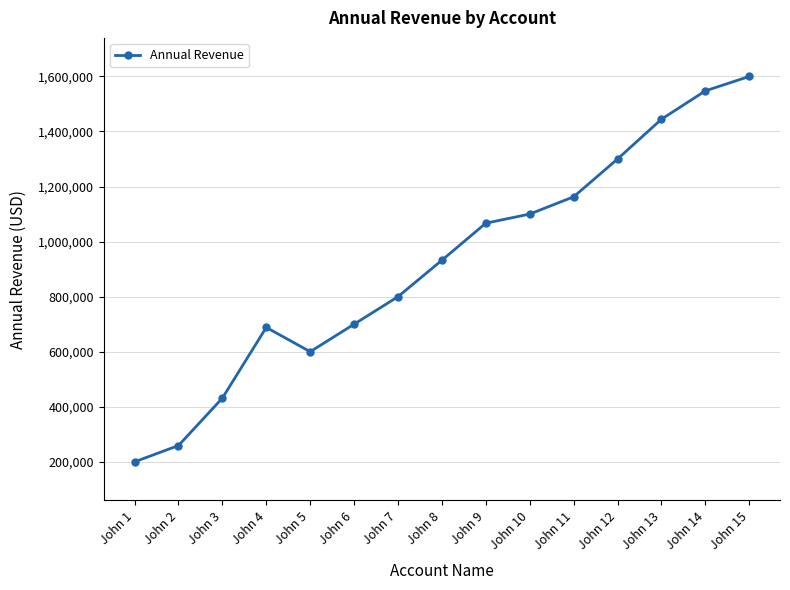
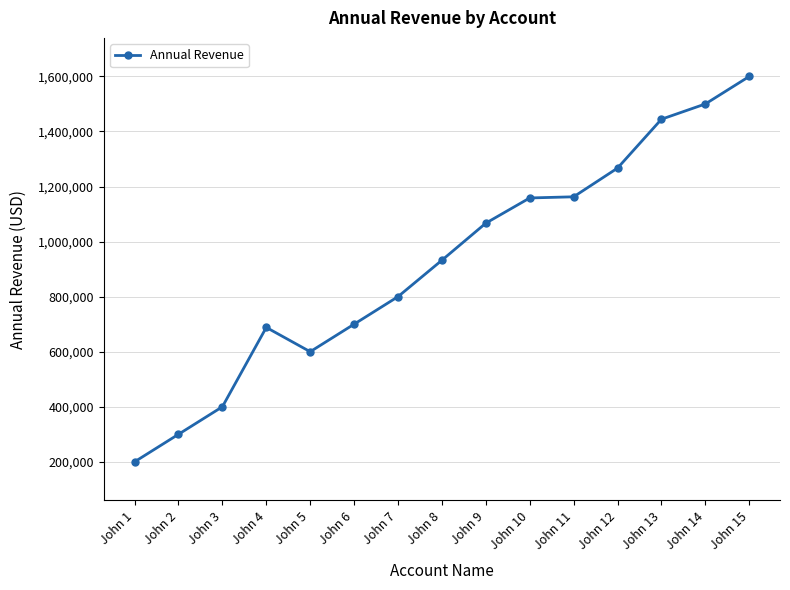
  {
    "John 1": "200,000",
-   "John 2": "260,000",
-   "John 3": "430,000",
+   "John 2": "300,000",
+   "John 3": "400,000",
    "John 4": "690,000",
    "John 5": "600,000",
    "John 6": "700,000",
    "John 7": "800,000",
    "John 8": "930,000",
    "John 9": "1,070,000",
-   "John 10": "1,100,000",
+   "John 10": "1,160,000",
    "John 11": "1,160,000",
-   "John 12": "1,300,000",
+   "John 12": "1,270,000",
    "John 13": "1,440,000",
-   "John 14": "1,550,000",
+   "John 14": "1,500,000",
    "John 15": "1,600,000"
  }
